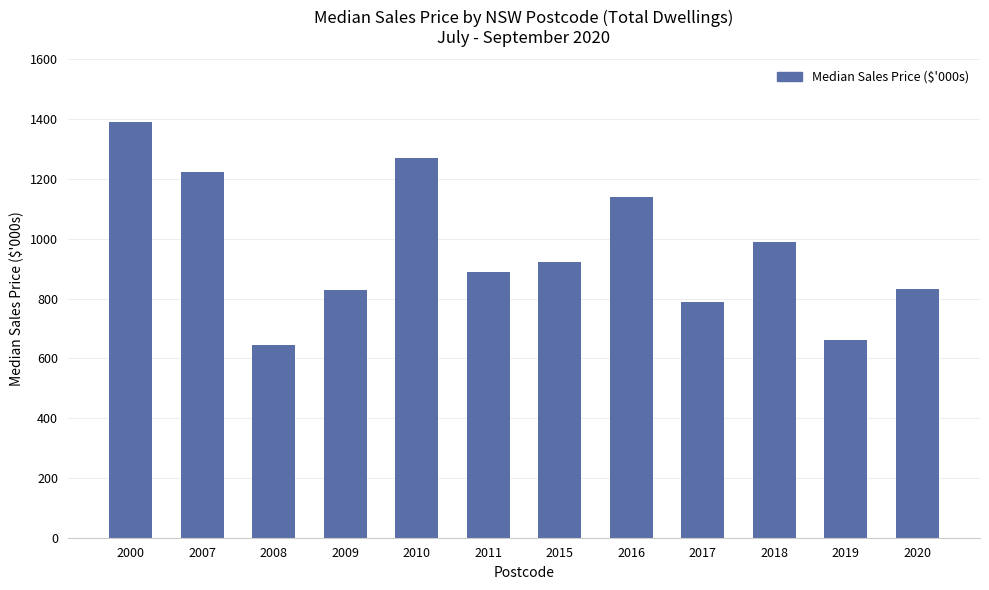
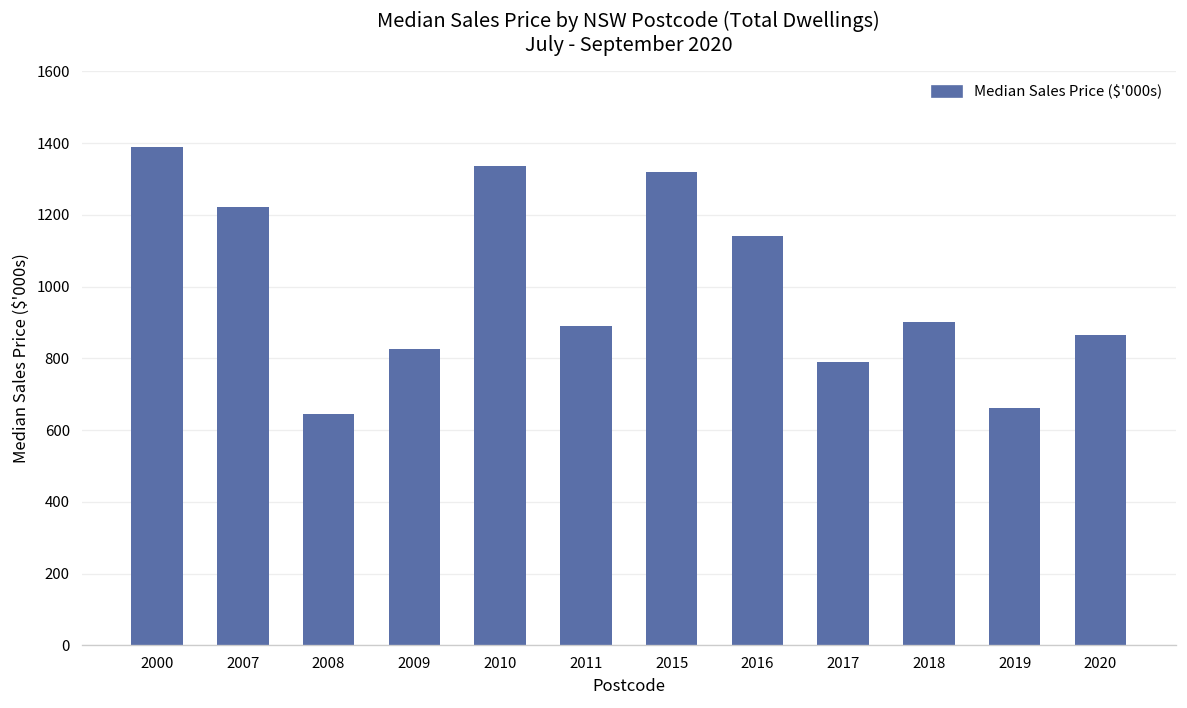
  {
    "2000": 1390,
    "2007": 1220,
    "2008": 640,
    "2009": 830,
-   "2010": 1270,
+   "2010": 1340,
    "2011": 890,
-   "2015": 920,
+   "2015": 1320,
    "2016": 1140,
    "2017": 790,
-   "2018": 990,
+   "2018": 900,
    "2019": 660,
-   "2020": 830
+   "2020": 870
  }
